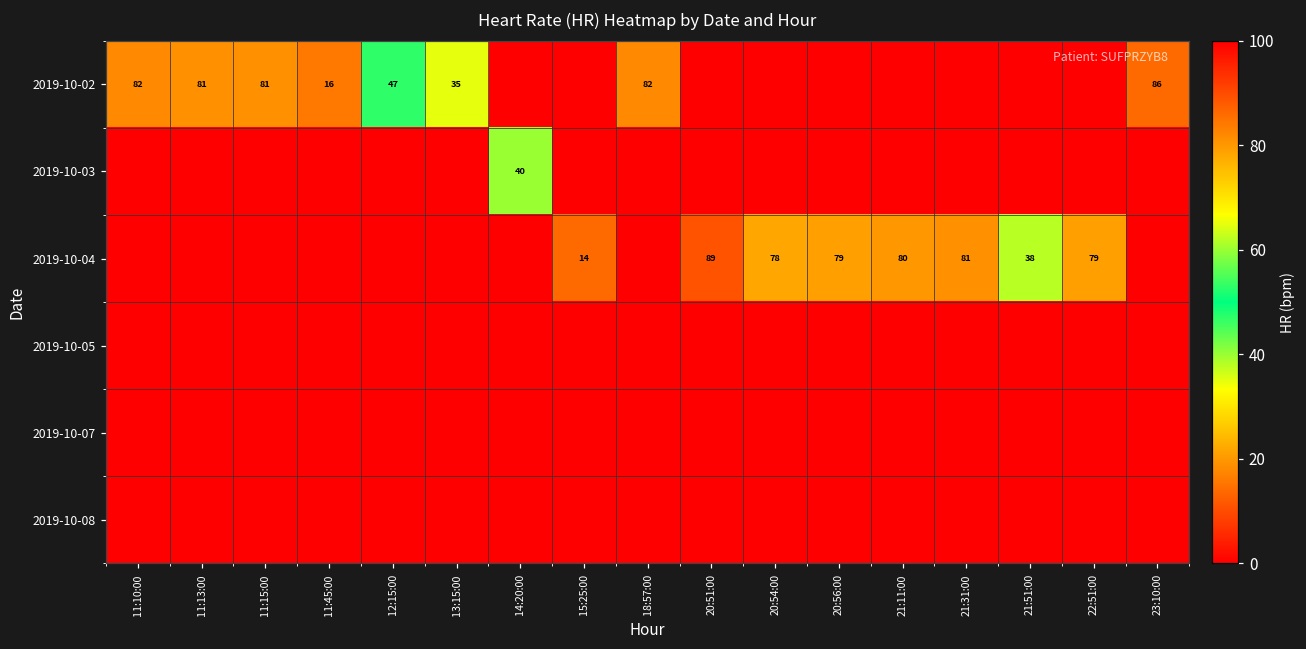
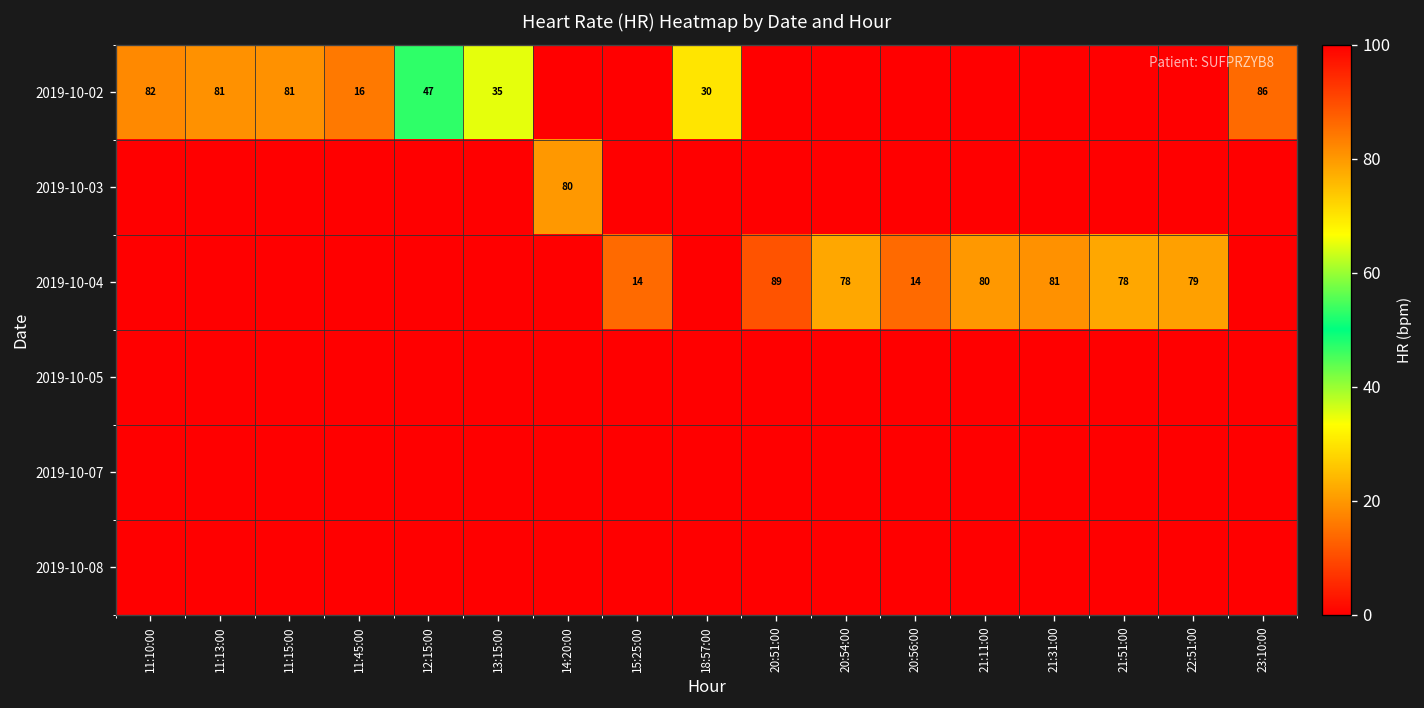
  {
    "2019-10-02": {
      "11:10:00": 82,
      "11:13:00": 81,
      "11:15:00": 81,
      "11:45:00": 16,
      "12:15:00": 47,
      "13:15:00": 35,
-     "18:57:00": 82,
+     "18:57:00": 30,
      "23:10:00": 86
    },
    "2019-10-03": {
-     "14:20:00": 40
+     "14:20:00": 80
    },
    "2019-10-04": {
      "15:25:00": 14,
      "20:51:00": 89,
      "20:54:00": 78,
-     "20:56:00": 79,
+     "20:56:00": 14,
      "21:11:00": 80,
      "21:31:00": 81,
-     "21:51:00": 38,
+     "21:51:00": 78,
      "22:51:00": 79
    }
  }
